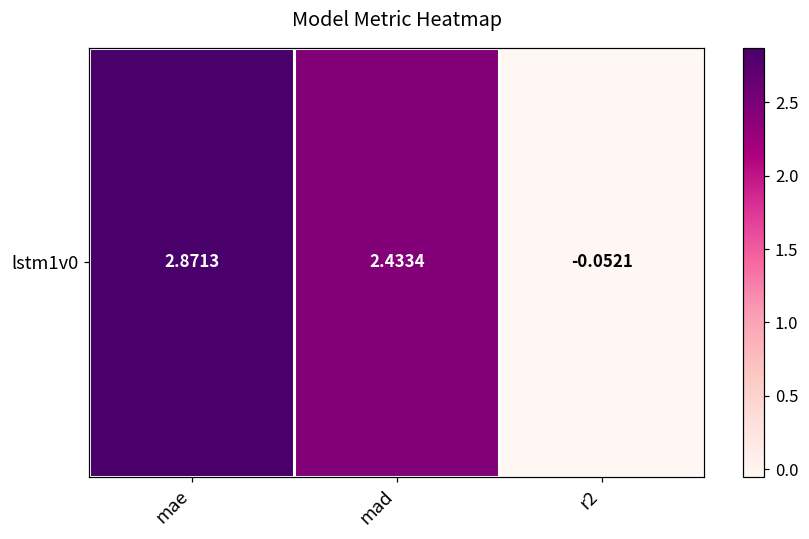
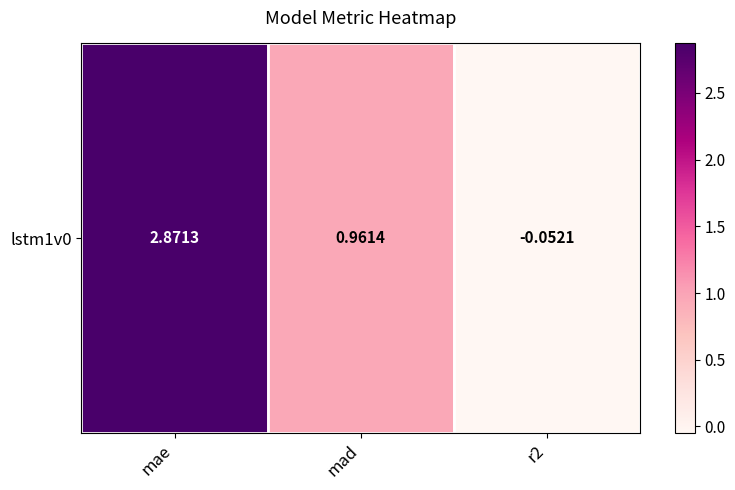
  {
    "lstm1v0": {
      "mae": 2.8713,
-     "mad": 2.4334,
+     "mad": 0.9614,
      "r2": -0.0521
    }
  }
